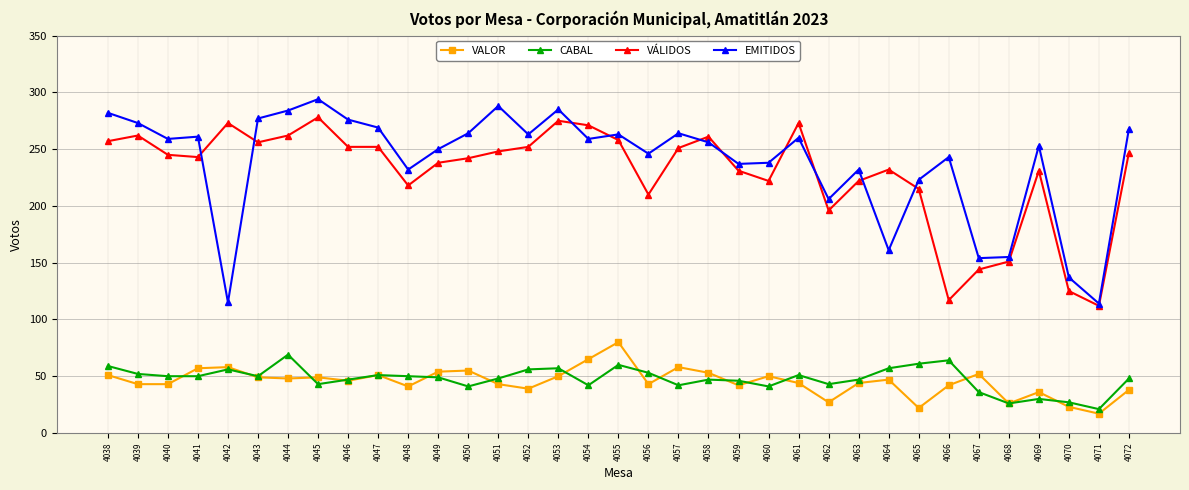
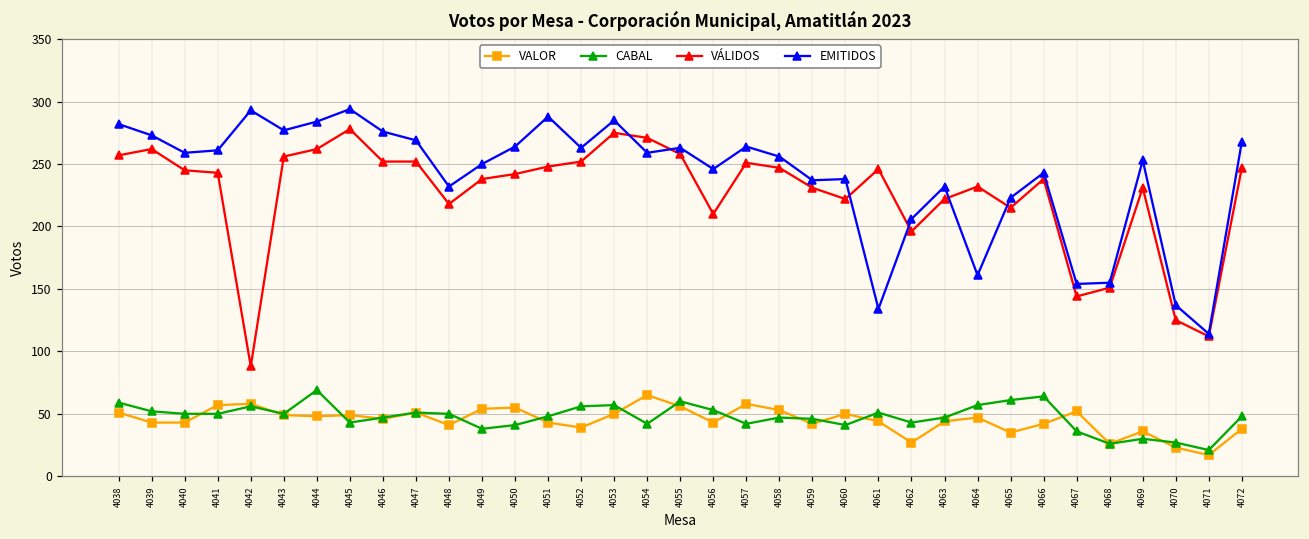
  {
    "VALOR": {
      "4038": 51,
      "4039": 43,
      "4040": 43,
      "4041": 57,
      "4044": 48,
      "4045": 49,
      "4048": 41,
      "4049": 54,
      "4050": 55,
      "4051": 43,
      "4052": 39,
      "4053": 50,
      "4054": 65,
-     "4055": 80,
+     "4055": 56,
      "4056": 43,
      "4057": 58,
      "4058": 53,
      "4059": 42,
      "4060": 50,
      "4061": 44,
      "4062": 27,
      "4063": 44,
      "4064": 47,
-     "4065": 22,
+     "4065": 35,
      "4066": 42,
      "4067": 52,
      "4069": 36,
      "4070": 23,
      "4071": 17,
      "4072": 38
    },
    "CABAL": {
      "4038": 59,
      "4039": 52,
      "4040": 50,
      "4041": 50,
      "4044": 69,
      "4045": 43,
      "4048": 50,
-     "4049": 49,
+     "4049": 38,
      "4050": 41,
      "4051": 48,
      "4052": 56,
      "4053": 57,
      "4054": 42,
      "4055": 60,
      "4056": 53,
      "4057": 42,
      "4058": 47,
      "4059": 46,
      "4060": 41,
      "4061": 51,
      "4062": 43,
      "4063": 47,
      "4064": 57,
      "4065": 61,
      "4066": 64,
      "4067": 36,
      "4069": 30,
      "4070": 27,
      "4071": 21,
      "4072": 48
    },
    "VÁLIDOS": {
      "4038": 257,
      "4039": 262,
      "4040": 245,
      "4041": 243,
-     "4042": 273,
+     "4042": 88,
      "4043": 256,
      "4044": 262,
      "4045": 278,
      "4046": 252,
      "4047": 252,
      "4048": 218,
      "4049": 238,
      "4050": 242,
      "4051": 248,
      "4052": 252,
      "4053": 275,
      "4054": 271,
      "4055": 258,
      "4056": 210,
      "4057": 251,
-     "4058": 261,
+     "4058": 247,
      "4059": 231,
      "4060": 222,
-     "4061": 273,
+     "4061": 246,
      "4062": 196,
      "4063": 222,
      "4064": 232,
      "4065": 215,
-     "4066": 117,
+     "4066": 238,
      "4067": 144,
      "4068": 151,
      "4069": 231,
      "4070": 125,
      "4072": 247
    },
    "EMITIDOS": {
      "4038": 282,
      "4039": 273,
      "4040": 259,
      "4041": 261,
-     "4042": 115,
+     "4042": 293,
      "4043": 277,
      "4044": 284,
      "4045": 294,
      "4046": 276,
      "4047": 269,
      "4048": 232,
      "4049": 250,
      "4050": 264,
      "4051": 288,
      "4052": 263,
      "4053": 285,
      "4054": 259,
      "4055": 263,
      "4056": 246,
      "4057": 264,
      "4058": 256,
      "4059": 237,
      "4060": 238,
-     "4061": 260,
+     "4061": 134,
      "4062": 206,
      "4063": 232,
      "4064": 161,
      "4065": 223,
      "4066": 243,
      "4067": 154,
      "4068": 155,
      "4069": 253,
      "4070": 137,
      "4072": 268
    }
  }
